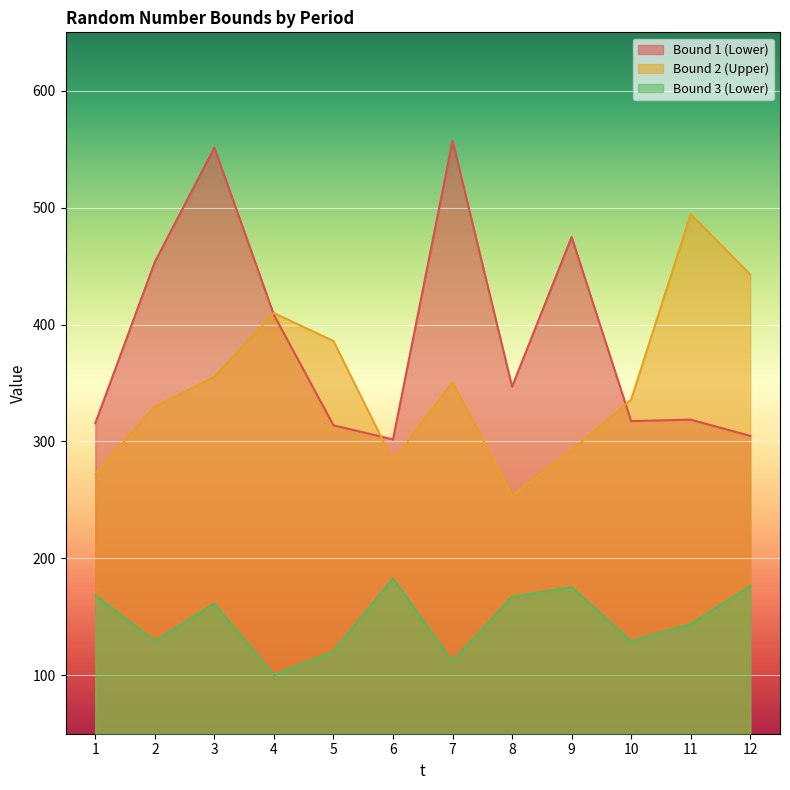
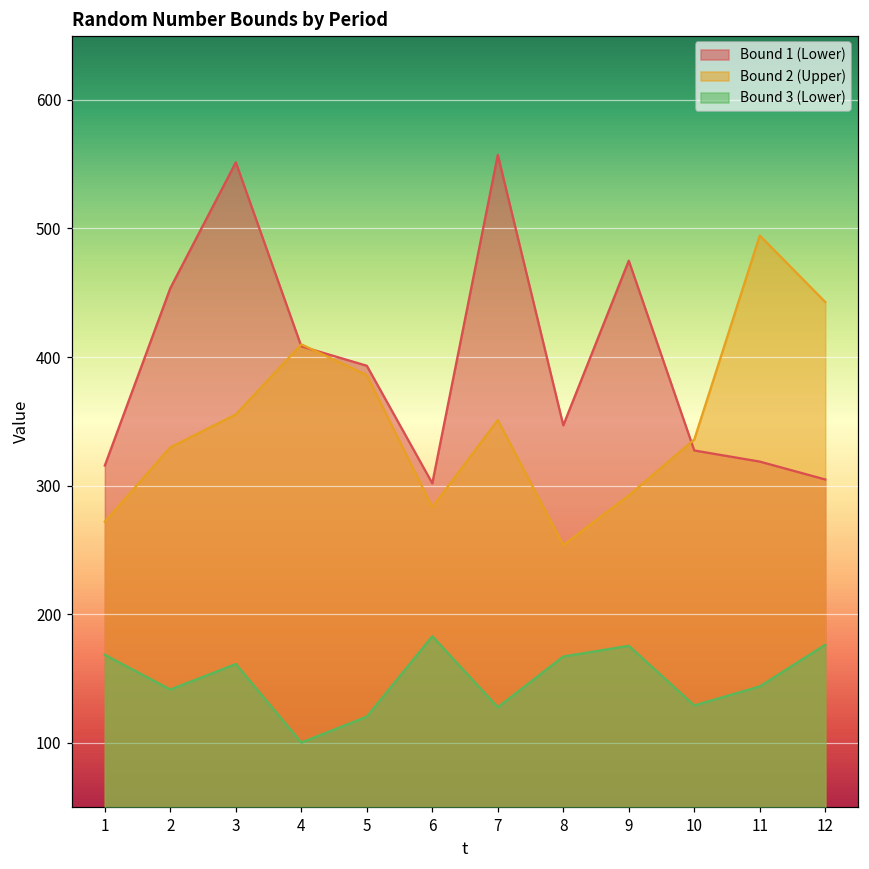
  {
    "Bound 1 (Lower)": {
      "1": 316,
      "2": 454,
      "3": 551,
-     "5": 314,
+     "5": 393,
      "6": 302,
      "7": 557,
      "8": 347,
      "9": 475,
-     "10": 317,
+     "10": 327,
      "11": 319,
      "12": 305
    },
    "Bound 2 (Upper)": {
      "1": 272,
      "2": 330,
      "3": 355,
      "5": 386,
      "6": 283,
      "7": 351,
      "8": 254,
      "9": 292,
      "10": 336,
      "11": 494,
      "12": 443
    },
    "Bound 3 (Lower)": {
      "1": 168,
-     "2": 129,
+     "2": 141,
      "3": 161,
      "4": 100,
      "5": 120,
      "6": 183,
-     "7": 112,
+     "7": 128,
      "8": 167,
      "9": 175,
      "10": 129,
      "11": 144,
      "12": 176
    }
  }
